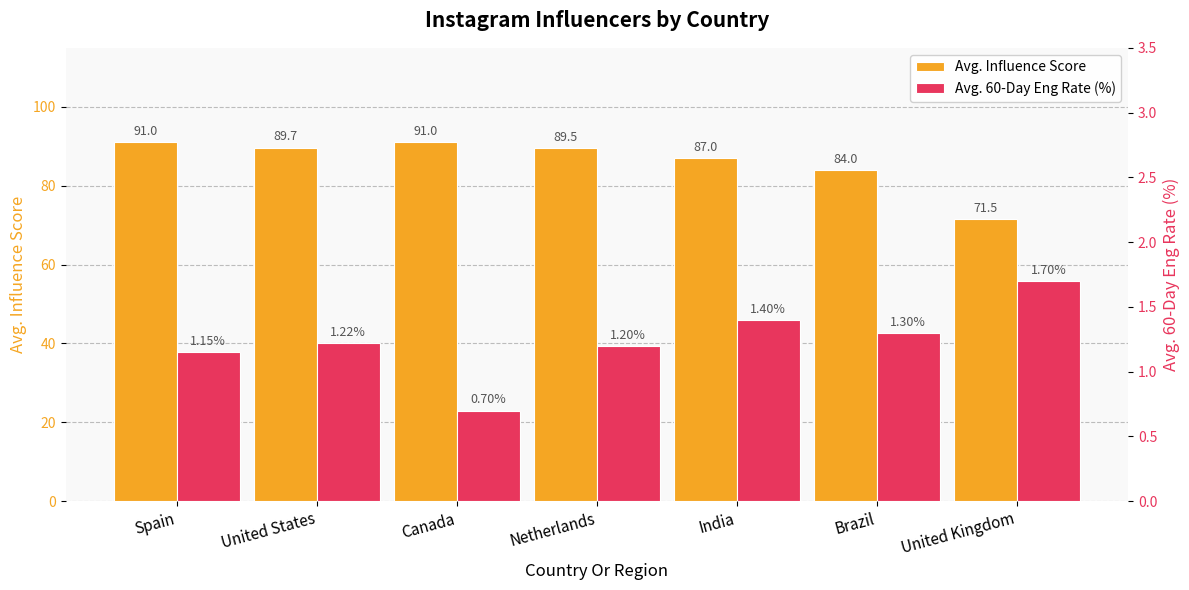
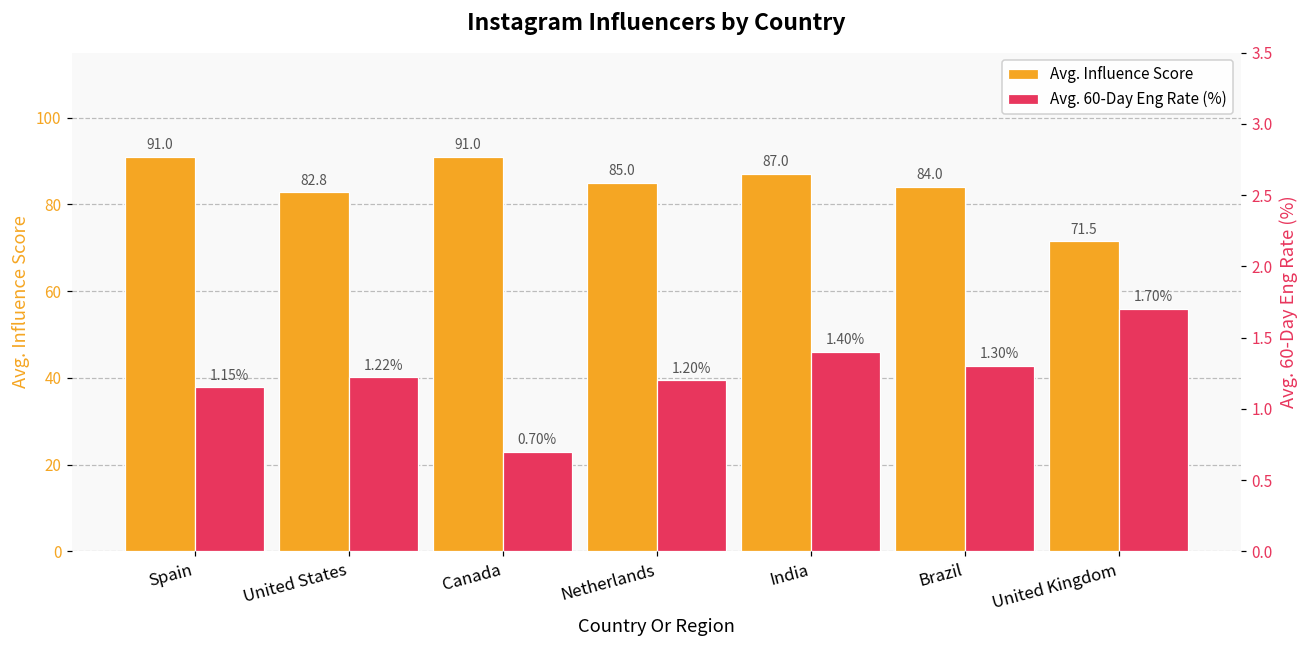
  {
    "Avg. Influence Score": {
      "Spain": "91.0",
-     "United States": "89.7",
+     "United States": "82.8",
      "Canada": "91.0",
-     "Netherlands": "89.5",
+     "Netherlands": "85.0",
      "India": "87.0",
      "Brazil": "84.0",
      "United Kingdom": "71.5"
    },
    "Avg. 60-Day Eng Rate (%)": {
      "Spain": "1.15%",
      "United States": "1.22%",
      "Canada": "0.70%",
      "Netherlands": "1.20%",
      "India": "1.40%",
      "Brazil": "1.30%",
      "United Kingdom": "1.70%"
    }
  }
